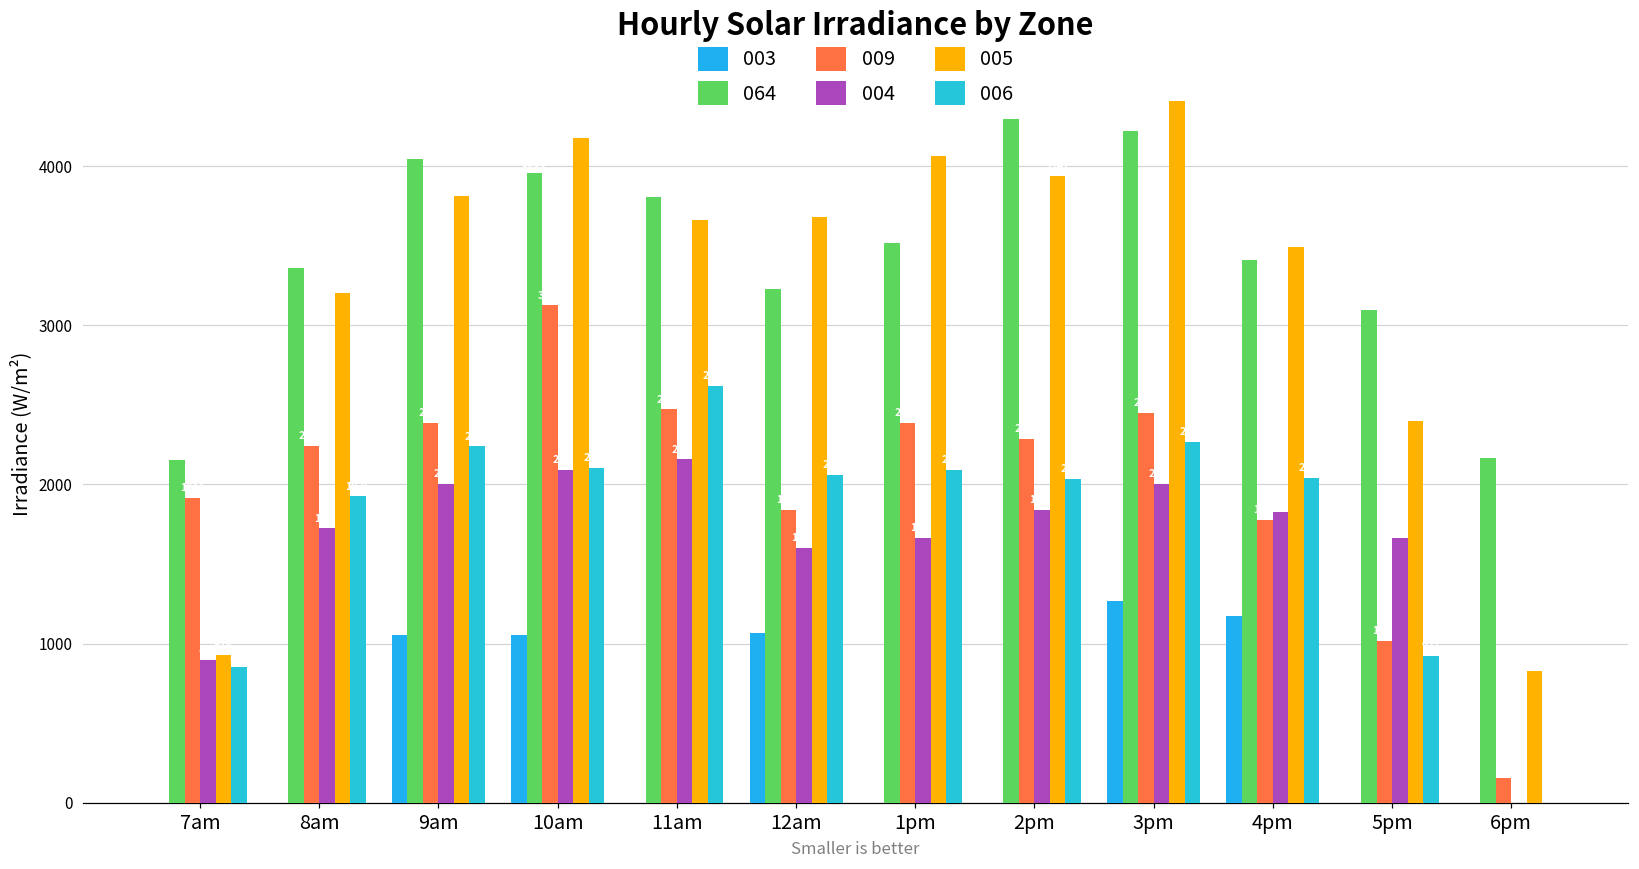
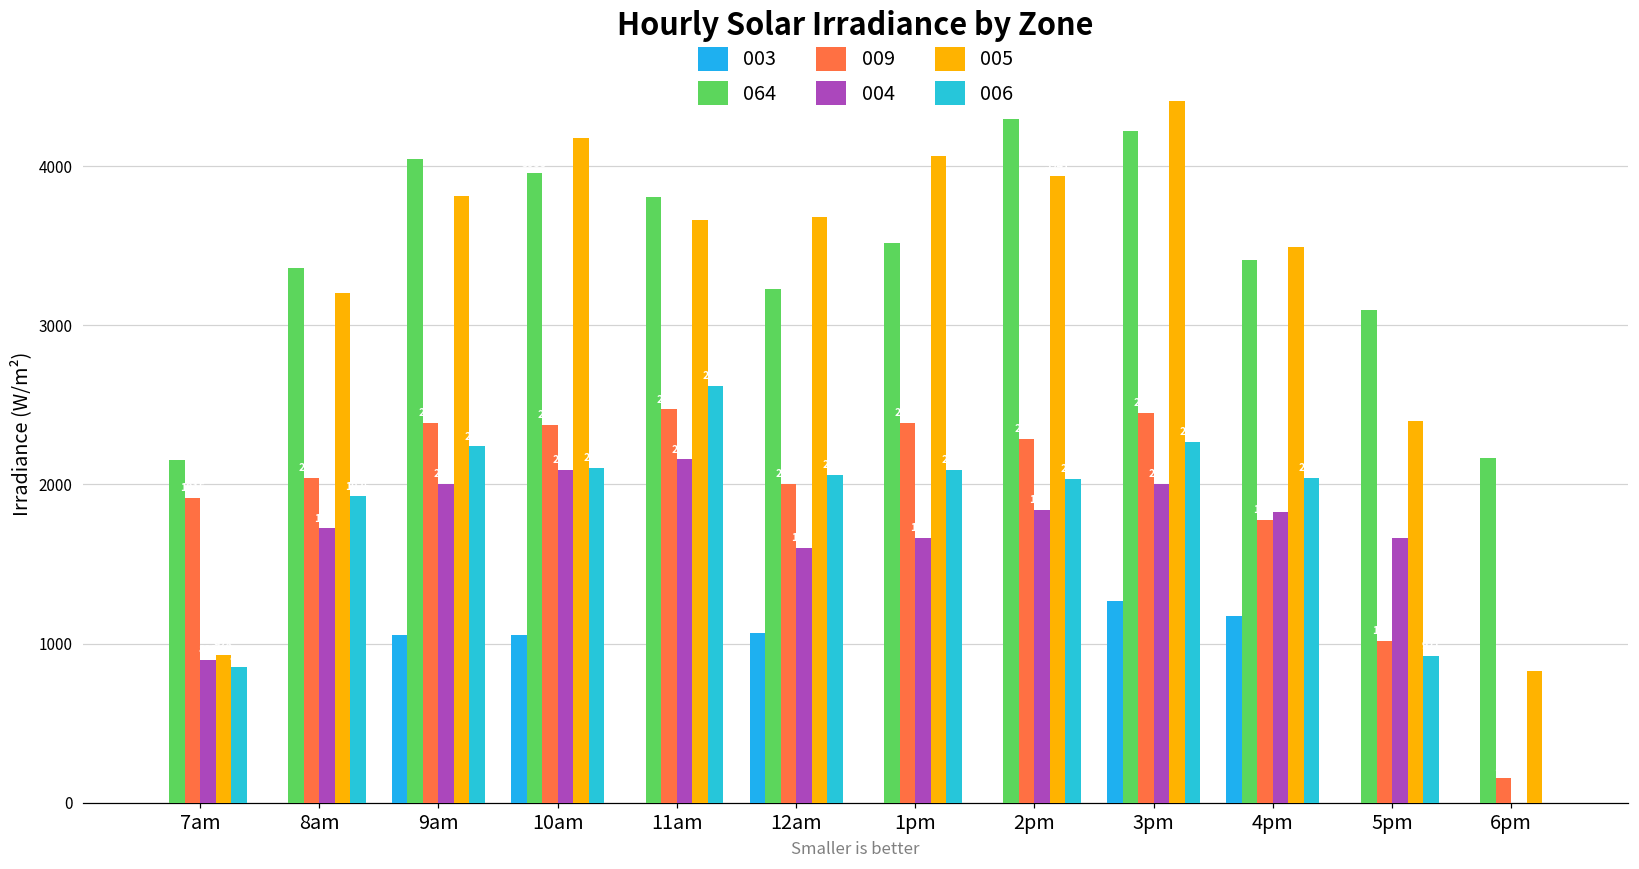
  {
    "064": {
      "7am": 2150,
      "8am": 3360,
      "9am": 4040,
      "10am": 3960,
      "11am": 3800,
      "12am": 3230,
      "1pm": 3520,
      "2pm": 4300,
      "3pm": 4220,
      "4pm": 3410,
      "5pm": 3090,
      "6pm": 2170
    },
    "009": {
      "7am": 1910,
-     "8am": 2240,
+     "8am": 2040,
      "9am": 2390,
-     "10am": 3130,
+     "10am": 2380,
      "11am": 2470,
-     "12am": 1840,
+     "12am": 2000,
      "1pm": 2390,
      "2pm": 2290,
      "3pm": 2450,
      "4pm": 1780,
      "5pm": 1010,
      "6pm": 160
    },
    "004": {
      "7am": 900,
      "8am": 1720,
      "9am": 2000,
      "10am": 2090,
      "11am": 2160,
      "12am": 1600,
      "1pm": 1660,
      "2pm": 1840,
      "3pm": 2010,
      "4pm": 1830,
      "5pm": 1660,
      "6pm": 0
    },
    "005": {
      "7am": 930,
      "8am": 3200,
      "9am": 3810,
      "10am": 4170,
      "11am": 3660,
      "12am": 3680,
      "1pm": 4060,
      "2pm": 3940,
      "3pm": 4410,
      "4pm": 3490,
      "5pm": 2400,
      "6pm": 830
    }
  }
